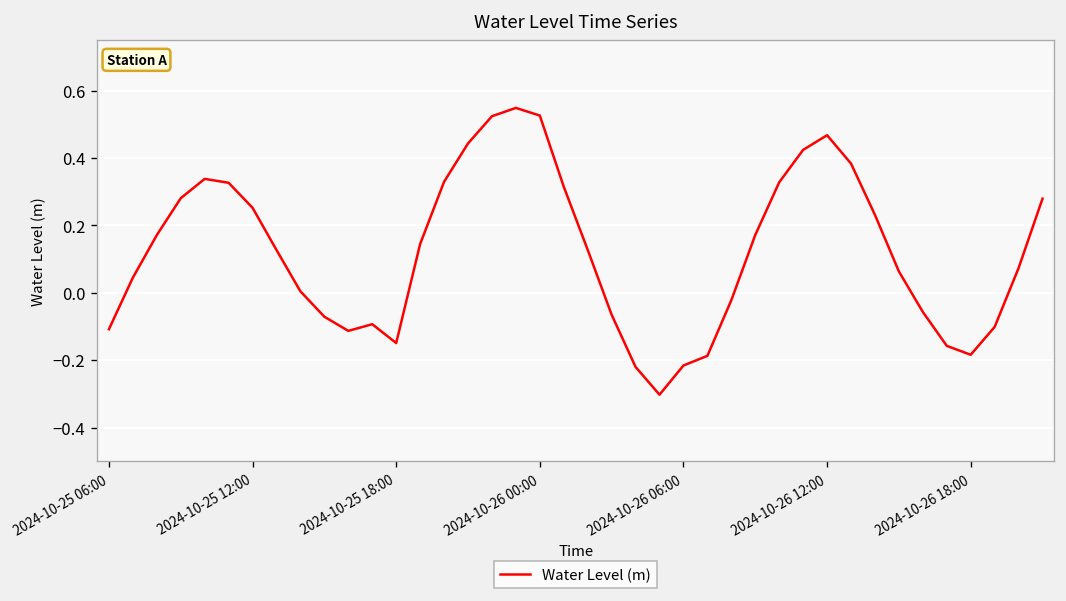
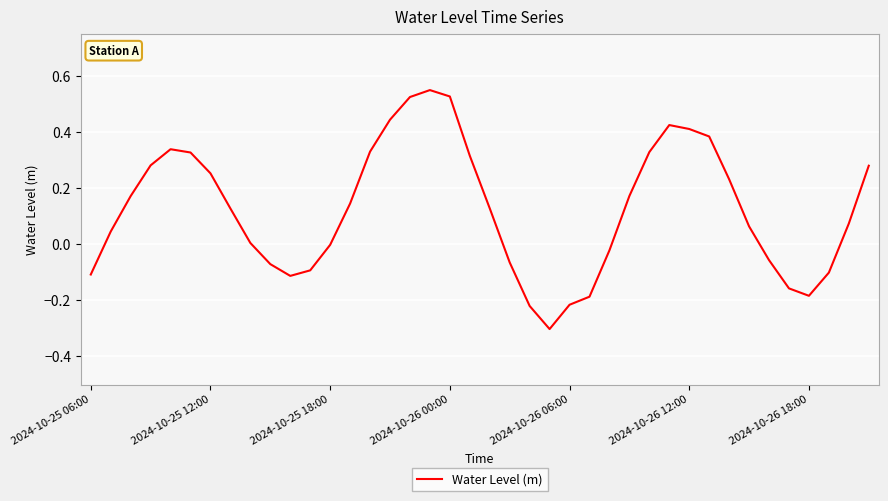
  {
    "2024-10-25 06:00": -0.11,
    "2024-10-25 12:00": 0.25,
-   "2024-10-25 18:00": -0.15,
+   "2024-10-25 18:00": 0.00,
    "2024-10-26 00:00": 0.53,
    "2024-10-26 06:00": -0.22,
-   "2024-10-26 12:00": 0.47,
+   "2024-10-26 12:00": 0.41,
    "2024-10-26 18:00": -0.18
  }
